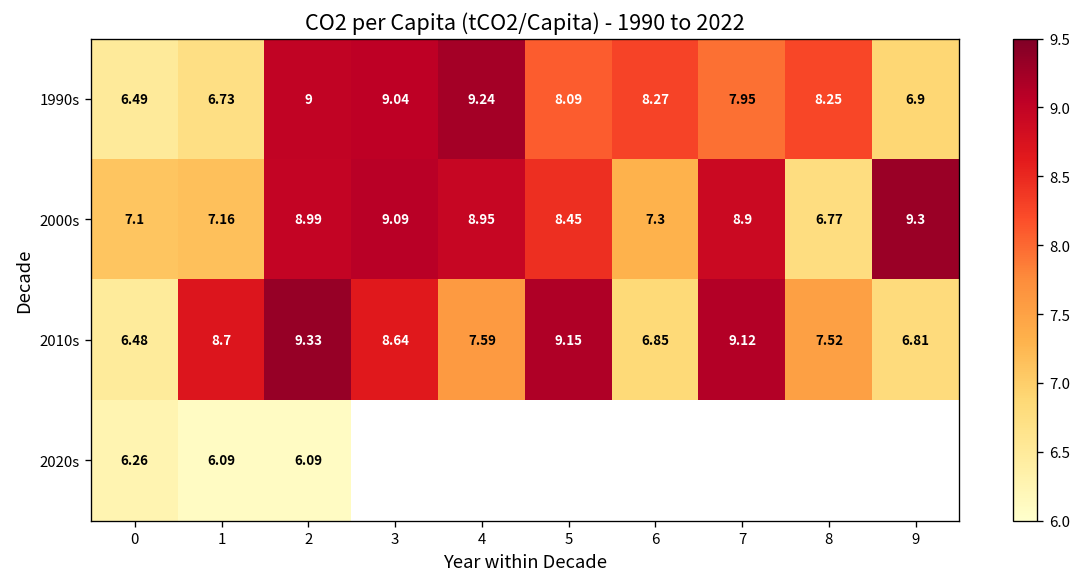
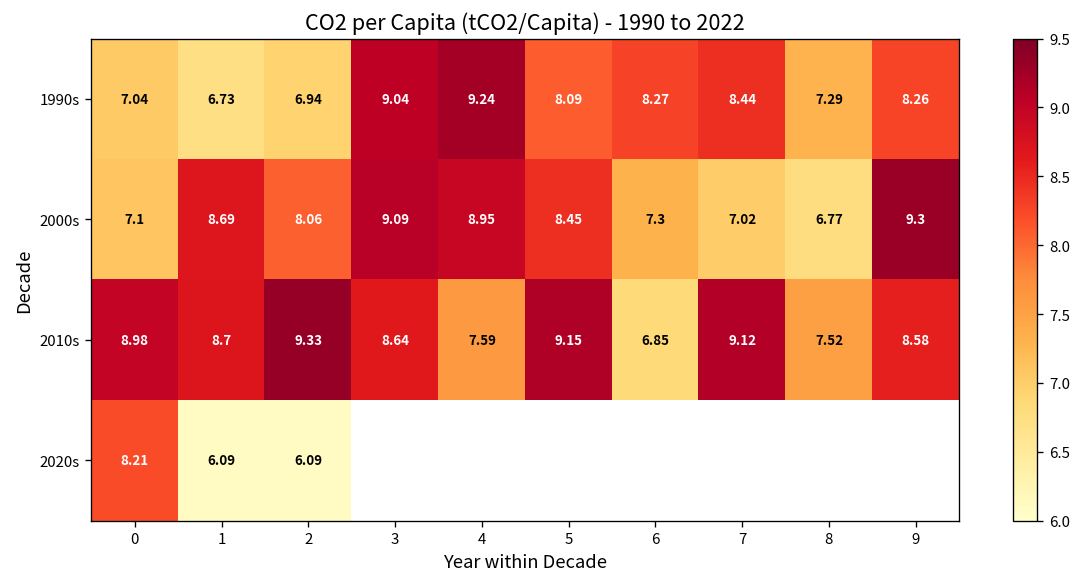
  {
    "1990s": {
-     "0": 6.49,
+     "0": 7.04,
      "1": 6.73,
-     "2": 9,
+     "2": 6.94,
      "3": 9.04,
      "4": 9.24,
      "5": 8.09,
      "6": 8.27,
-     "7": 7.95,
-     "8": 8.25,
-     "9": 6.9
+     "7": 8.44,
+     "8": 7.29,
+     "9": 8.26
    },
    "2000s": {
      "0": 7.1,
-     "1": 7.16,
-     "2": 8.99,
+     "1": 8.69,
+     "2": 8.06,
      "3": 9.09,
      "4": 8.95,
      "5": 8.45,
      "6": 7.3,
-     "7": 8.9,
+     "7": 7.02,
      "8": 6.77,
      "9": 9.3
    },
    "2010s": {
-     "0": 6.48,
+     "0": 8.98,
      "1": 8.7,
      "2": 9.33,
      "3": 8.64,
      "4": 7.59,
      "5": 9.15,
      "6": 6.85,
      "7": 9.12,
      "8": 7.52,
-     "9": 6.81
+     "9": 8.58
    },
    "2020s": {
-     "0": 6.26,
+     "0": 8.21,
      "1": 6.09,
      "2": 6.09
    }
  }
